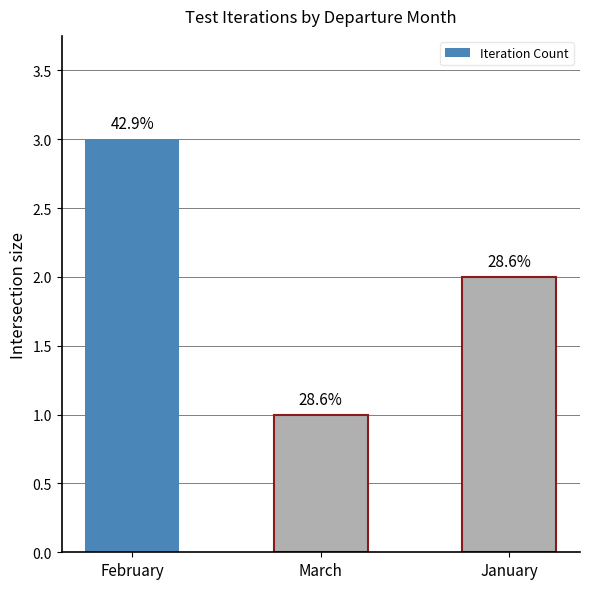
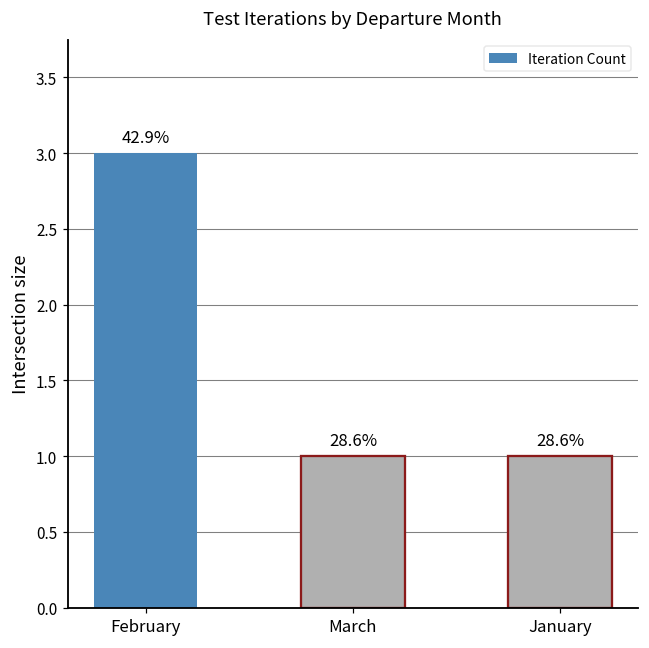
  {
-   "January": 2
+   "January": 1
  }
